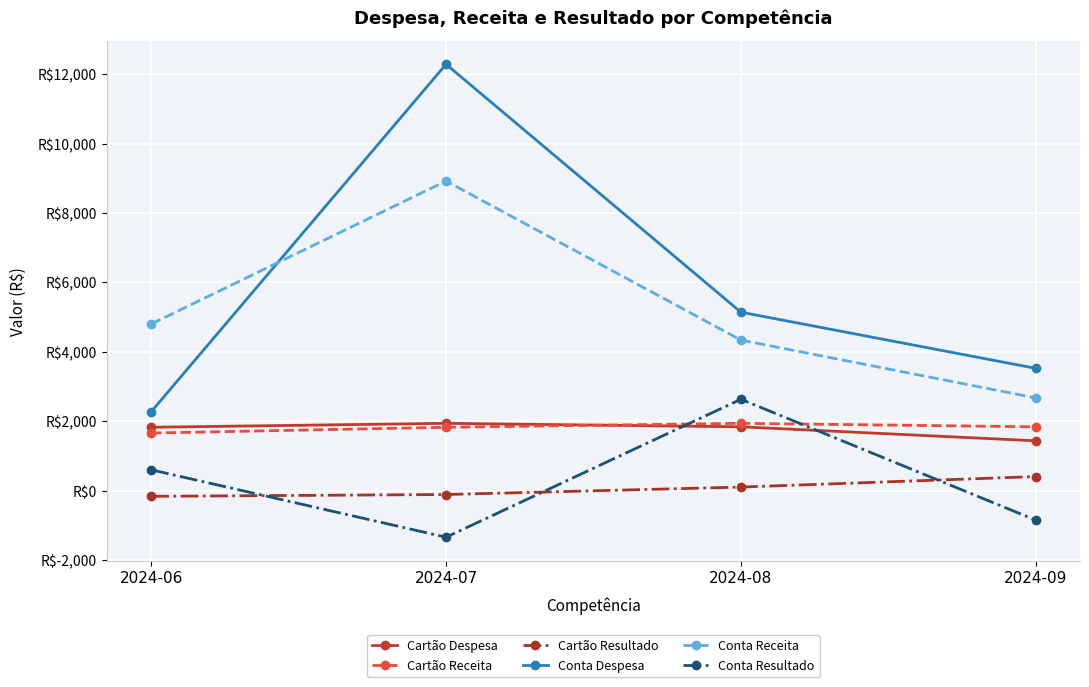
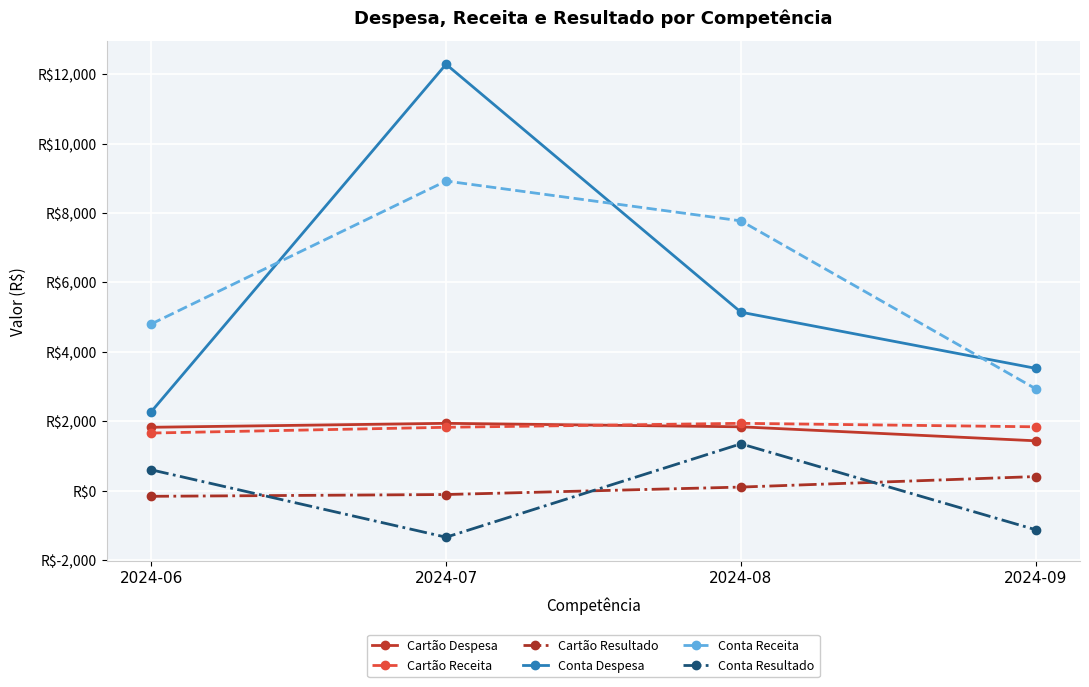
  {
    "Conta Despesa": {
      "2024-06": "R$2,300",
      "2024-07": "R$12,300",
      "2024-08": "R$5,100",
      "2024-09": "R$3,500"
    },
    "Conta Receita": {
      "2024-06": "R$4,800",
      "2024-07": "R$8,900",
-     "2024-08": "R$4,300",
-     "2024-09": "R$2,700"
+     "2024-08": "R$7,800",
+     "2024-09": "R$2,900"
    },
    "Conta Resultado": {
      "2024-06": "R$600",
      "2024-07": "R$-1,300",
-     "2024-08": "R$2,600",
-     "2024-09": "R$-900"
+     "2024-08": "R$1,300",
+     "2024-09": "R$-1,100"
    }
  }
